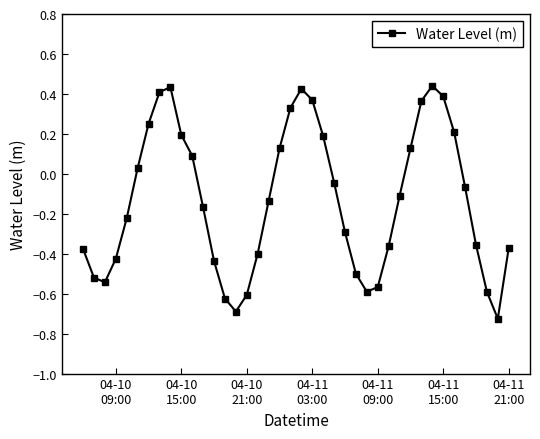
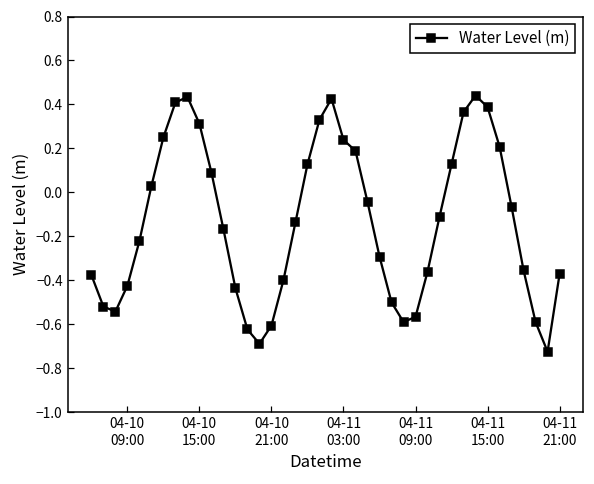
  {
    "04-10 09:00": -0.43,
-   "04-10 15:00": 0.19,
+   "04-10 15:00": 0.31,
    "04-10 21:00": -0.61,
-   "04-11 03:00": 0.37,
+   "04-11 03:00": 0.24,
    "04-11 09:00": -0.57,
    "04-11 15:00": 0.39,
    "04-11 21:00": -0.37
  }
